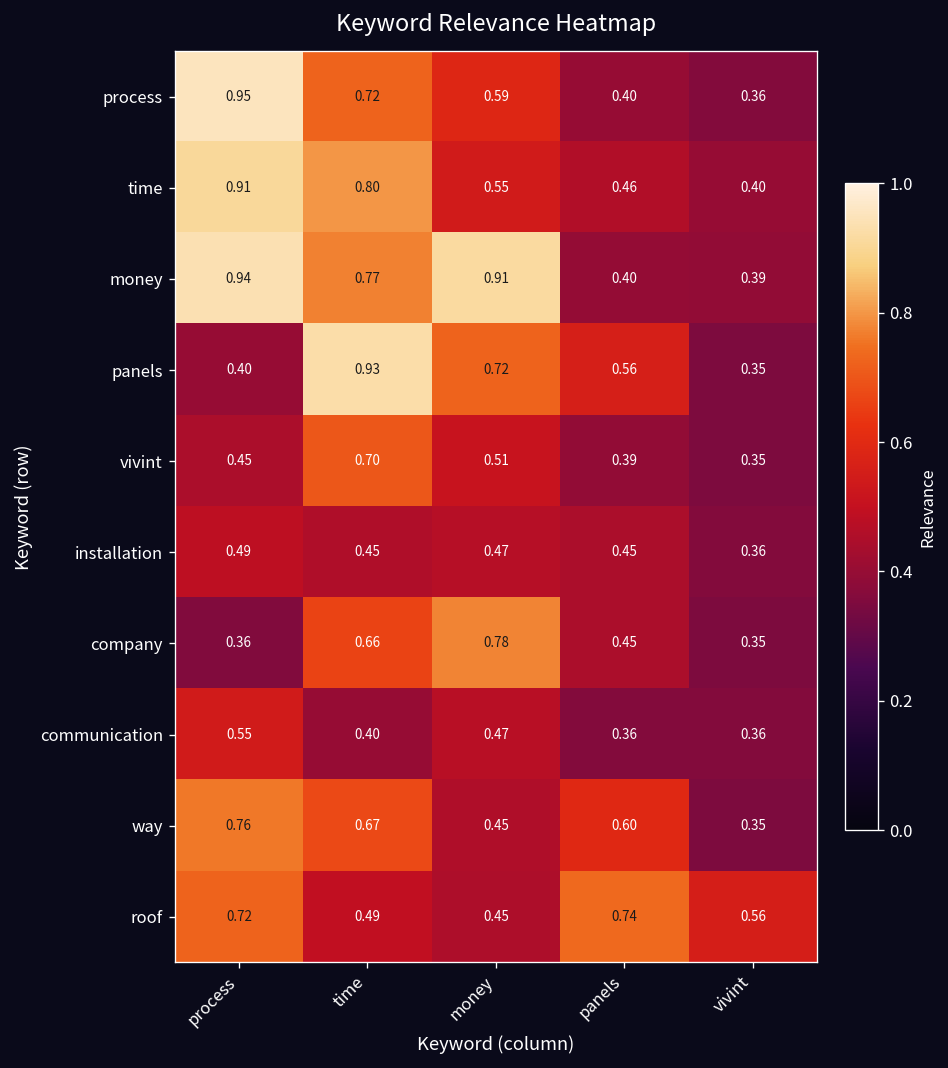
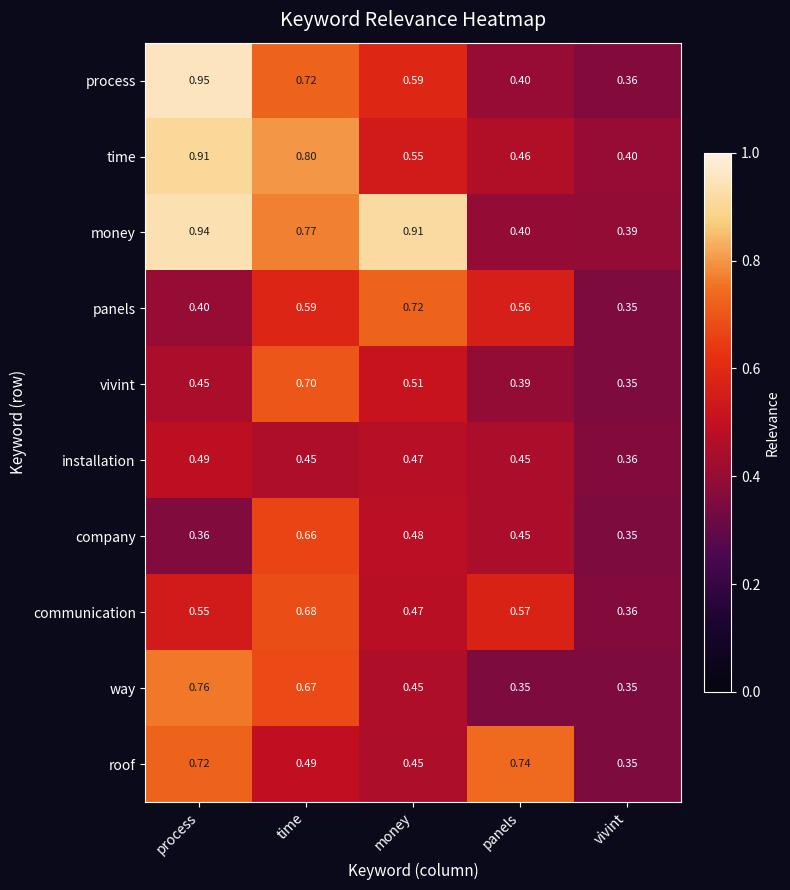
  {
    "process": {
      "process": 0.95,
      "time": 0.72,
      "money": 0.59,
      "panels": 0.40,
      "vivint": 0.36
    },
    "time": {
      "process": 0.91,
      "time": 0.80,
      "money": 0.55,
      "panels": 0.46,
      "vivint": 0.40
    },
    "money": {
      "process": 0.94,
      "time": 0.77,
      "money": 0.91,
      "panels": 0.40,
      "vivint": 0.39
    },
    "panels": {
      "process": 0.40,
-     "time": 0.93,
+     "time": 0.59,
      "money": 0.72,
      "panels": 0.56,
      "vivint": 0.35
    },
    "vivint": {
      "process": 0.45,
      "time": 0.70,
      "money": 0.51,
      "panels": 0.39,
      "vivint": 0.35
    },
    "installation": {
      "process": 0.49,
      "time": 0.45,
      "money": 0.47,
      "panels": 0.45,
      "vivint": 0.36
    },
    "company": {
      "process": 0.36,
      "time": 0.66,
-     "money": 0.78,
+     "money": 0.48,
      "panels": 0.45,
      "vivint": 0.35
    },
    "communication": {
      "process": 0.55,
-     "time": 0.40,
+     "time": 0.68,
      "money": 0.47,
-     "panels": 0.36,
+     "panels": 0.57,
      "vivint": 0.36
    },
    "way": {
      "process": 0.76,
      "time": 0.67,
      "money": 0.45,
-     "panels": 0.60,
+     "panels": 0.35,
      "vivint": 0.35
    },
    "roof": {
      "process": 0.72,
      "time": 0.49,
      "money": 0.45,
      "panels": 0.74,
-     "vivint": 0.56
+     "vivint": 0.35
    }
  }
